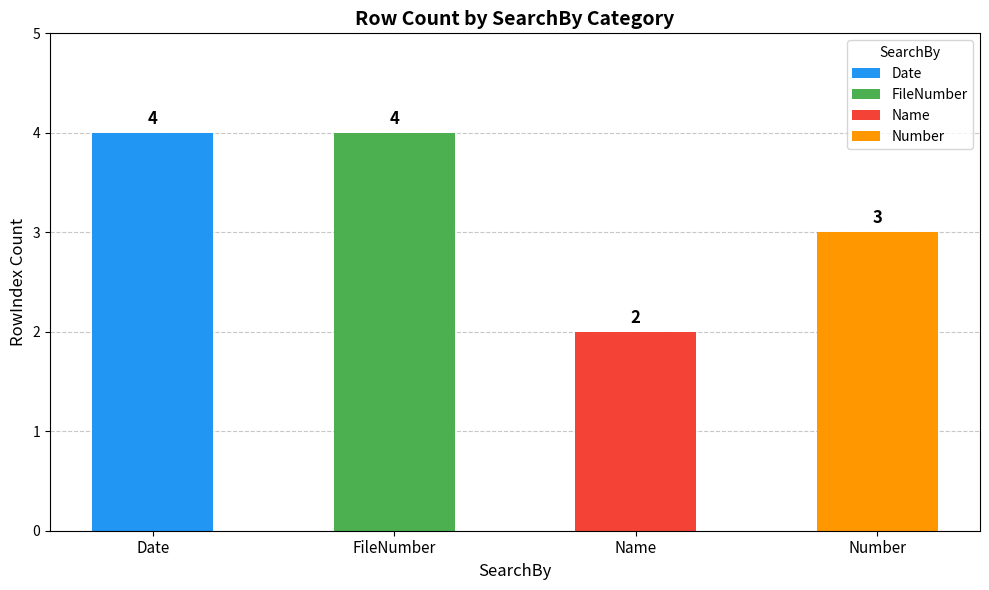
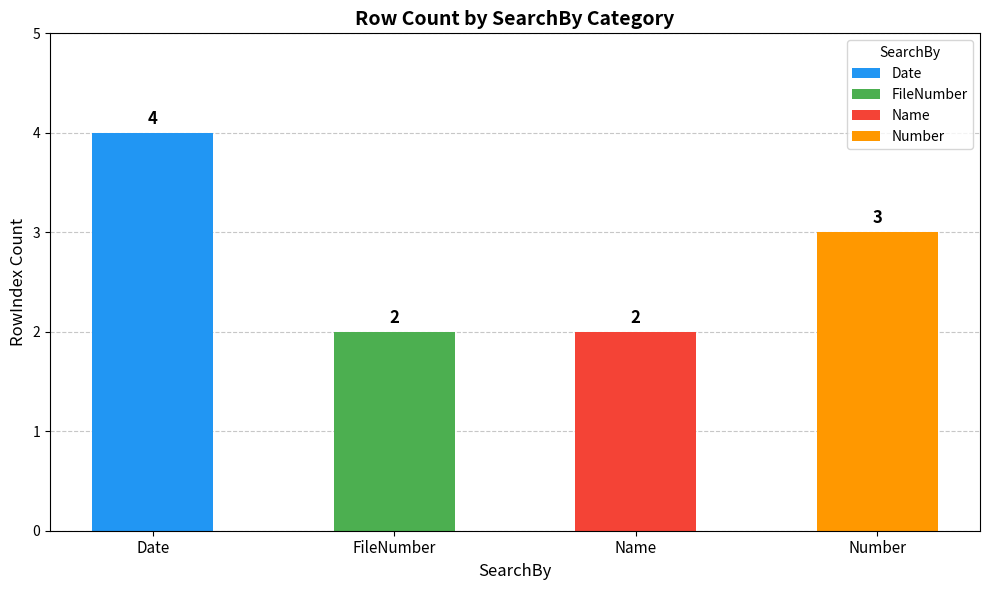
  {
    "Date": 4,
-   "FileNumber": 4,
+   "FileNumber": 2,
    "Name": 2,
    "Number": 3
  }
